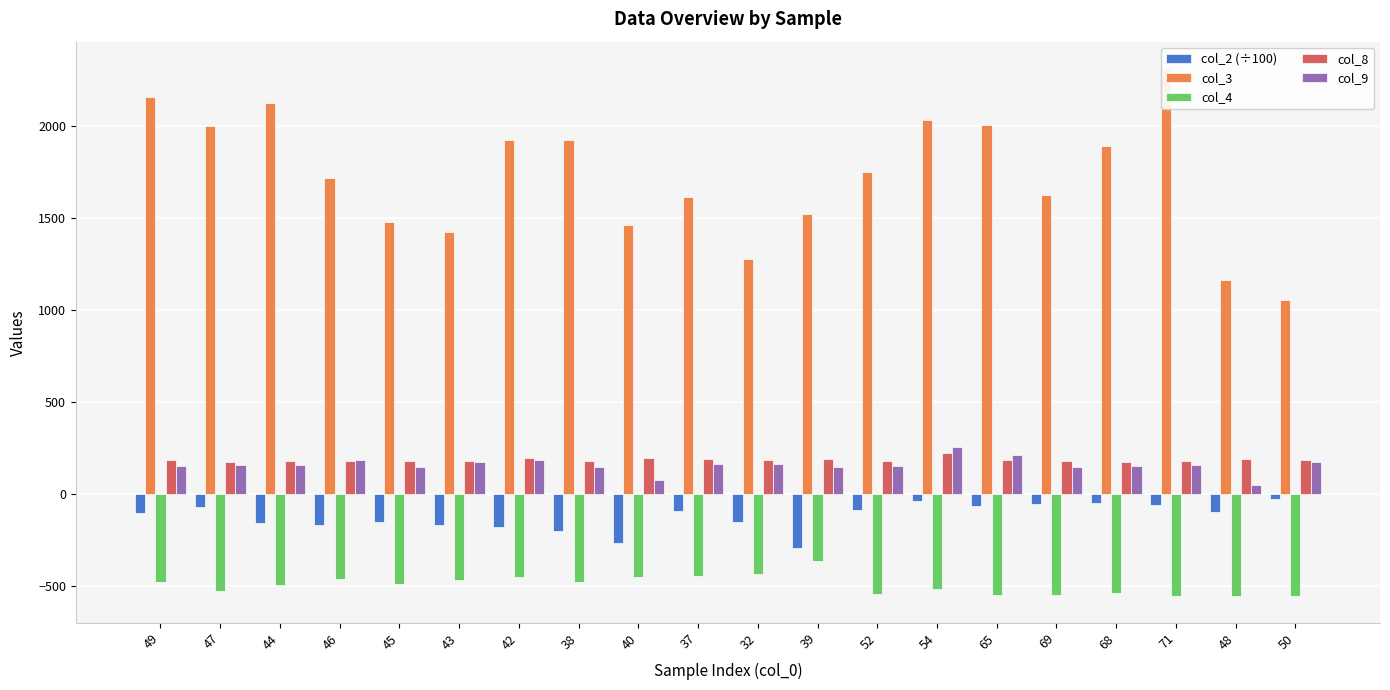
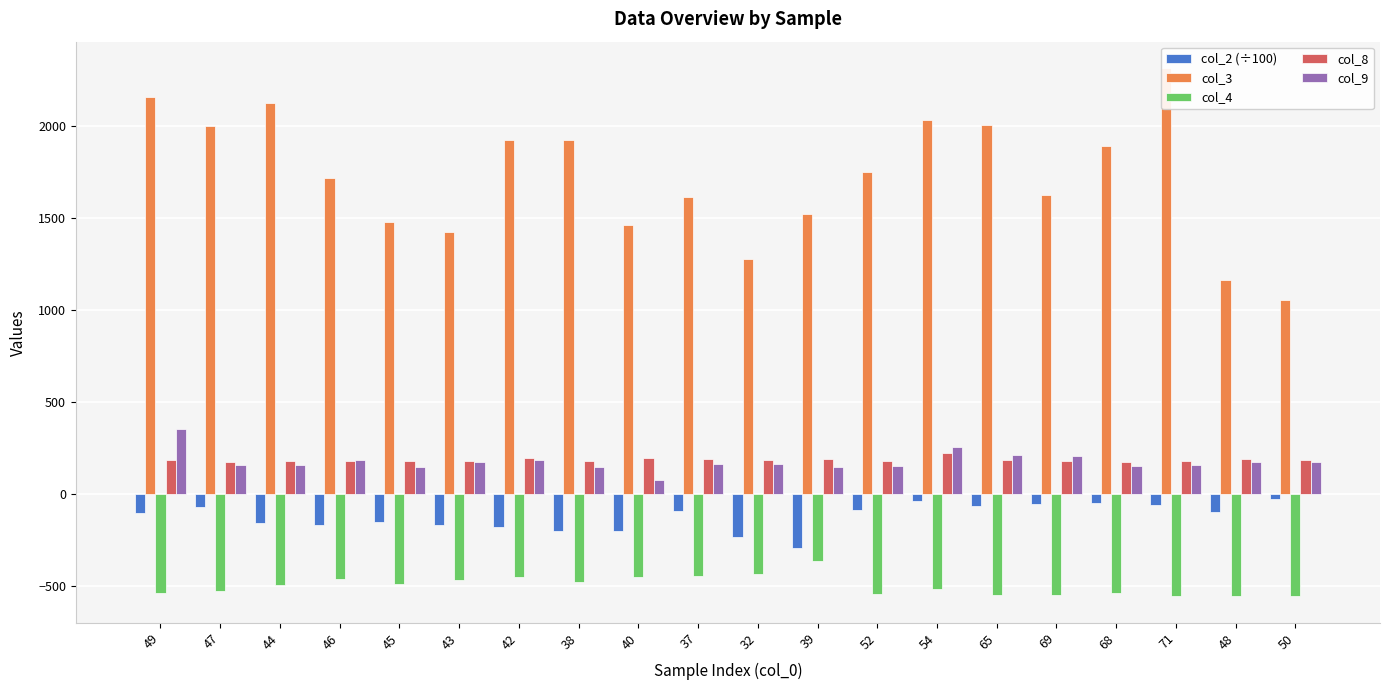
  {
    "col_2 (÷100)": {
      "49": -110,
      "47": -70,
      "44": -160,
      "46": -170,
      "45": -150,
      "43": -170,
      "42": -180,
      "38": -200,
-     "40": -270,
+     "40": -200,
      "37": -90,
-     "32": -150,
+     "32": -240,
      "39": -300,
      "52": -90,
      "54": -40,
      "65": -60,
      "69": -60,
      "68": -50,
      "71": -60,
      "48": -100,
      "50": -20
    },
    "col_4": {
-     "49": -480,
+     "49": -540,
      "47": -530,
      "44": -500,
      "46": -460,
      "45": -490,
      "43": -470,
      "42": -450,
      "38": -480,
      "40": -450,
      "37": -450,
      "32": -440,
      "39": -360,
      "52": -540,
      "54": -520,
      "65": -550,
      "69": -550,
      "68": -540,
      "71": -560,
      "48": -560,
      "50": -560
    },
    "col_9": {
-     "49": 150,
+     "49": 350,
      "47": 160,
      "44": 160,
      "46": 180,
      "45": 150,
      "43": 170,
      "42": 190,
      "38": 150,
      "40": 80,
      "37": 160,
      "32": 160,
      "39": 150,
      "52": 150,
      "54": 260,
      "65": 210,
-     "69": 150,
+     "69": 210,
      "68": 150,
      "71": 160,
-     "48": 50,
+     "48": 170,
      "50": 170
    }
  }
